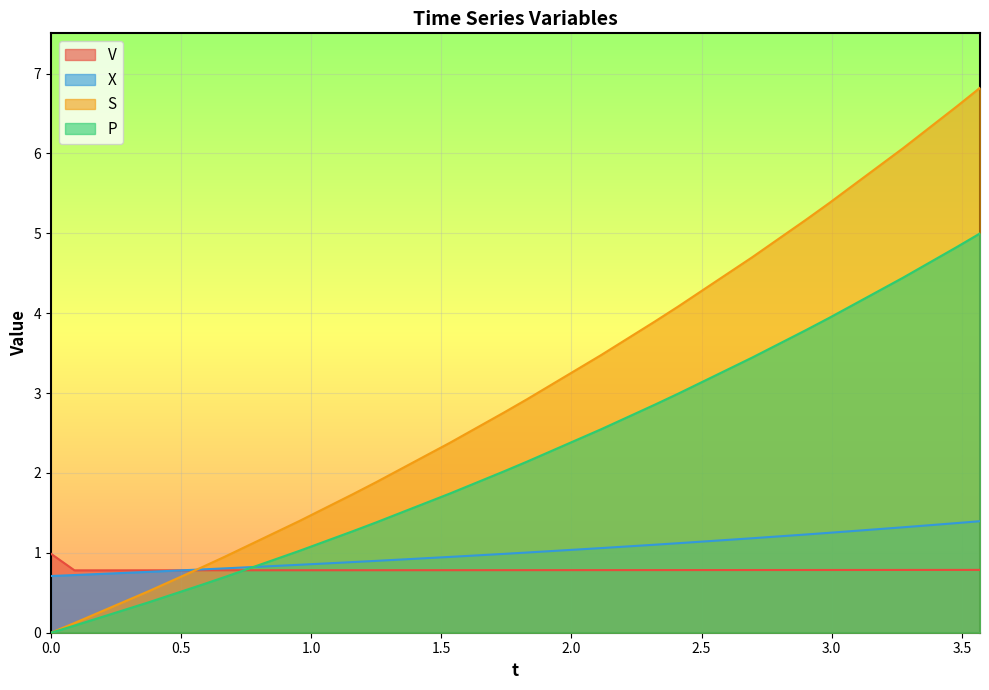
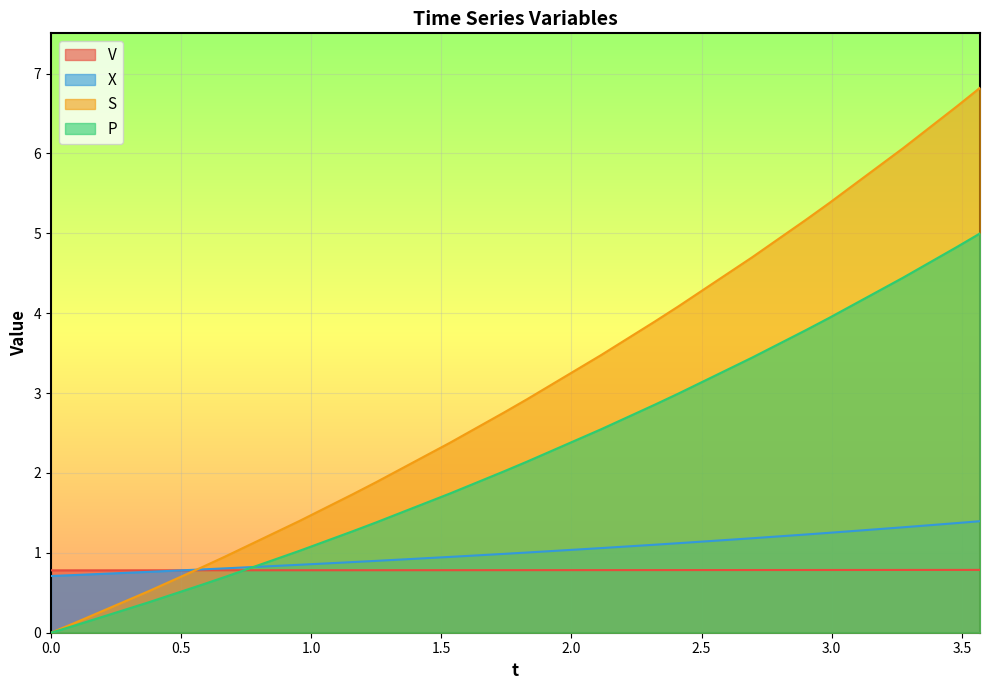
  {
    "V": {
-     "0.0": 1.0
+     "0.0": 0.8
    },
    "X": {
      "0.0": 0.7
    }
  }
